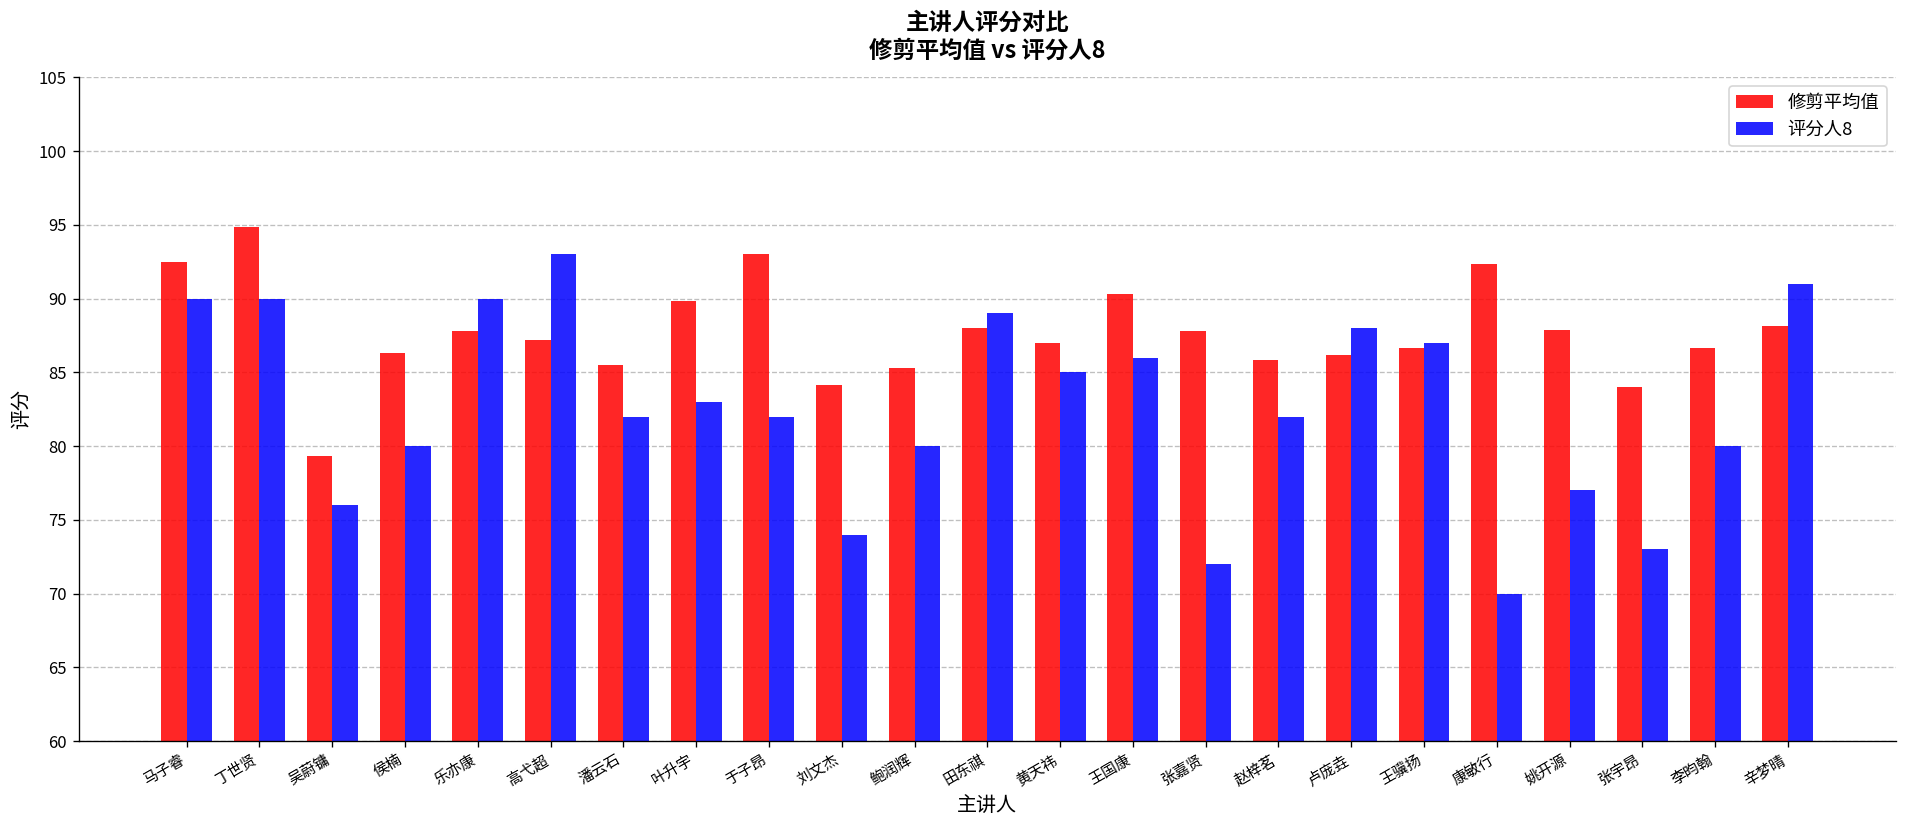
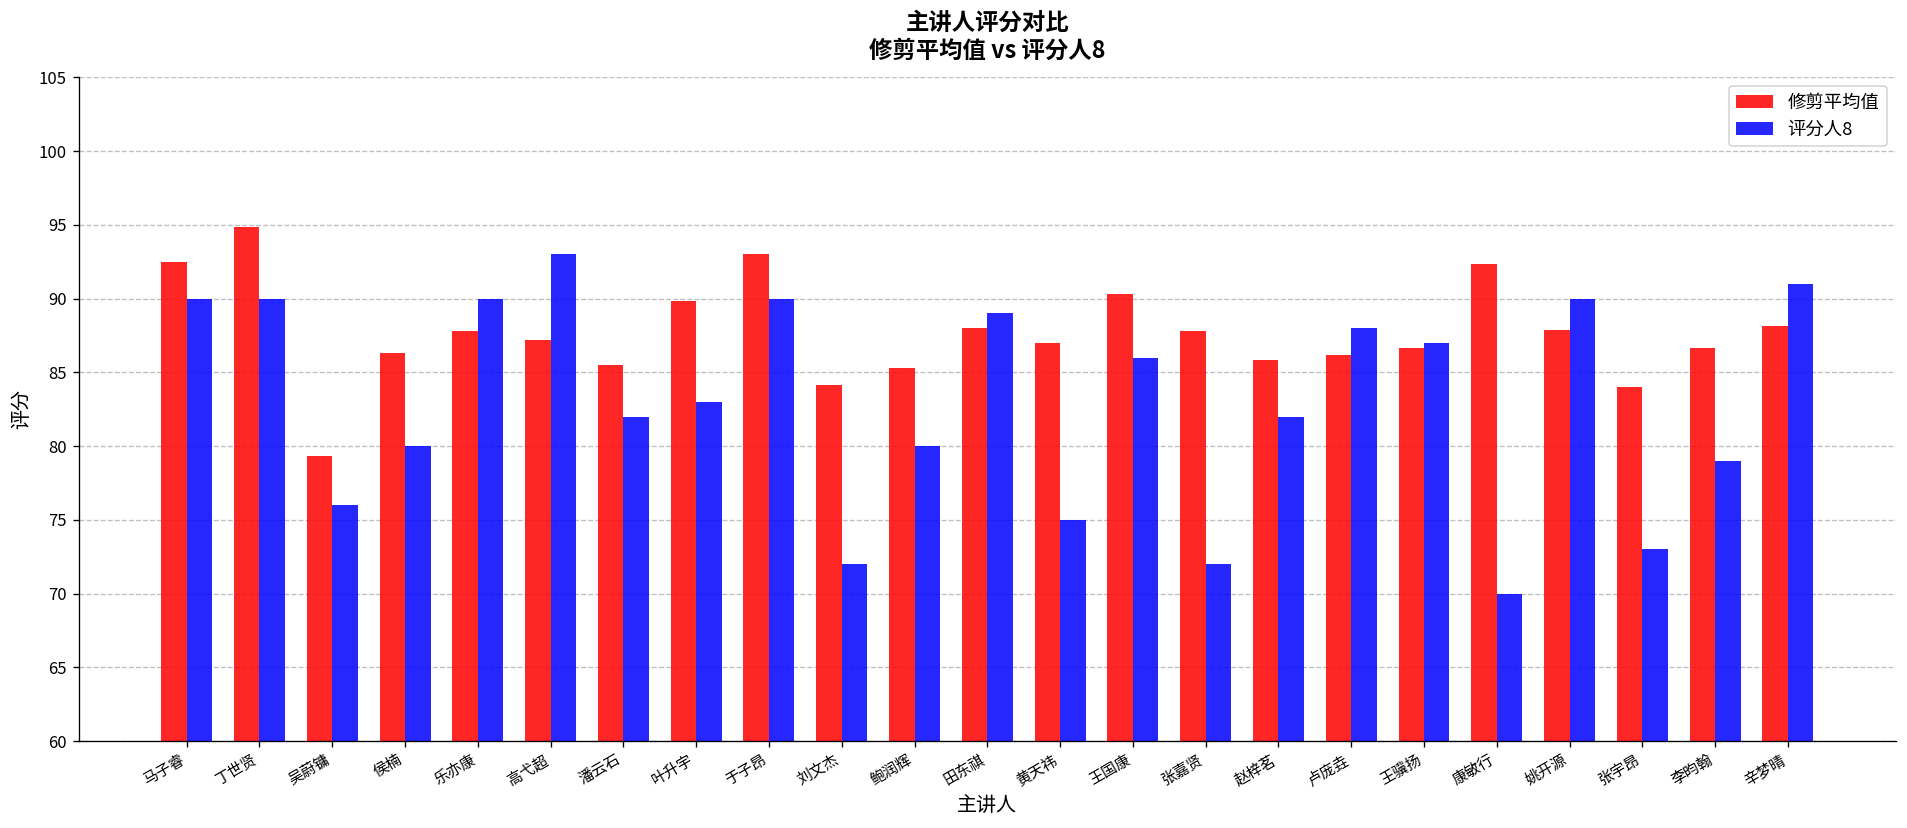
  {
    "修剪平均值": {
      "马子睿": 92.5,
      "丁世贤": 95,
      "吴蔚镛": 79.3,
      "侯楠": 86.3,
      "乐亦康": 88,
      "高弋超": 87,
      "潘云石": 85.5,
      "叶升宇": 90,
      "于子昂": 93,
      "刘文杰": 84,
      "鲍润辉": 85.3,
      "田东祺": 88,
      "黄天祎": 87,
      "王国康": 90.3,
      "张嘉贤": 88,
      "赵梓茗": 86,
      "卢庞垚": 86,
      "王骥扬": 86.7,
      "康敏行": 92.3,
      "姚开源": 88,
      "张宇昂": 84,
      "李昀翰": 86.7,
      "辛梦晴": 88
    },
    "评分人8": {
      "马子睿": 90,
      "丁世贤": 90,
      "吴蔚镛": 76,
      "侯楠": 80,
      "乐亦康": 90,
      "高弋超": 93,
      "潘云石": 82,
      "叶升宇": 83,
-     "于子昂": 82,
-     "刘文杰": 74,
+     "于子昂": 90,
+     "刘文杰": 72,
      "鲍润辉": 80,
      "田东祺": 89,
-     "黄天祎": 85,
+     "黄天祎": 75,
      "王国康": 86,
      "张嘉贤": 72,
      "赵梓茗": 82,
      "卢庞垚": 88,
      "王骥扬": 87,
      "康敏行": 70,
-     "姚开源": 77,
+     "姚开源": 90,
      "张宇昂": 73,
-     "李昀翰": 80,
+     "李昀翰": 79,
      "辛梦晴": 91
    }
  }
